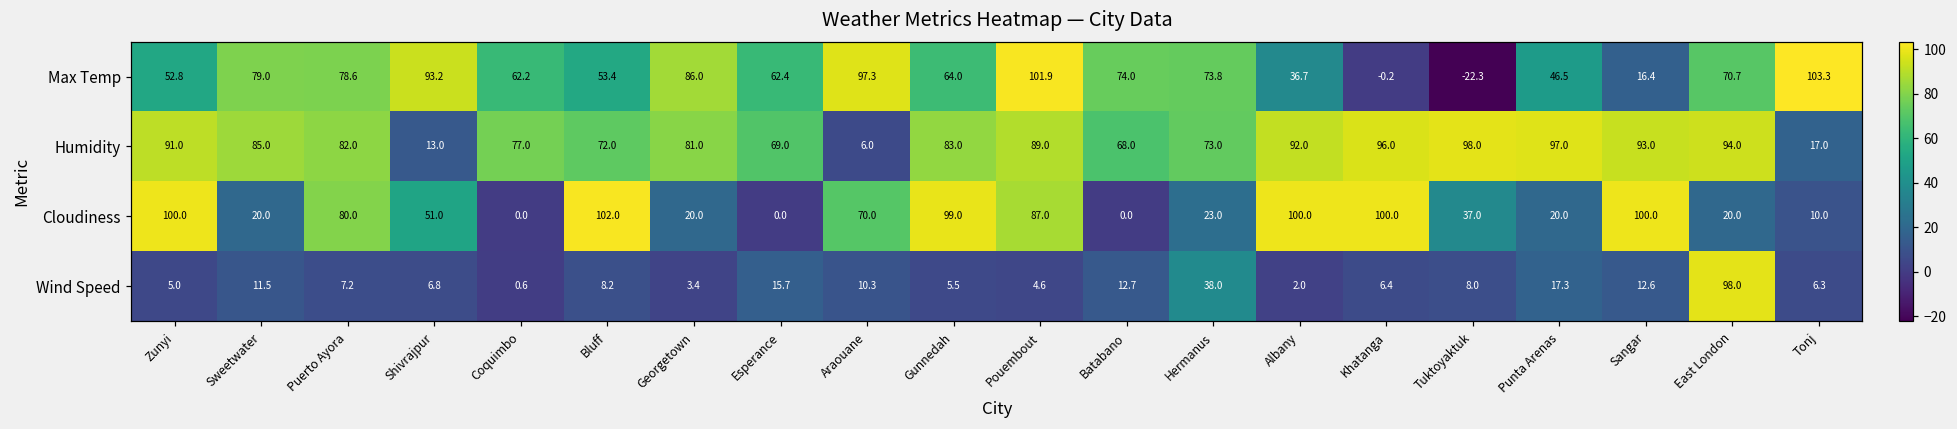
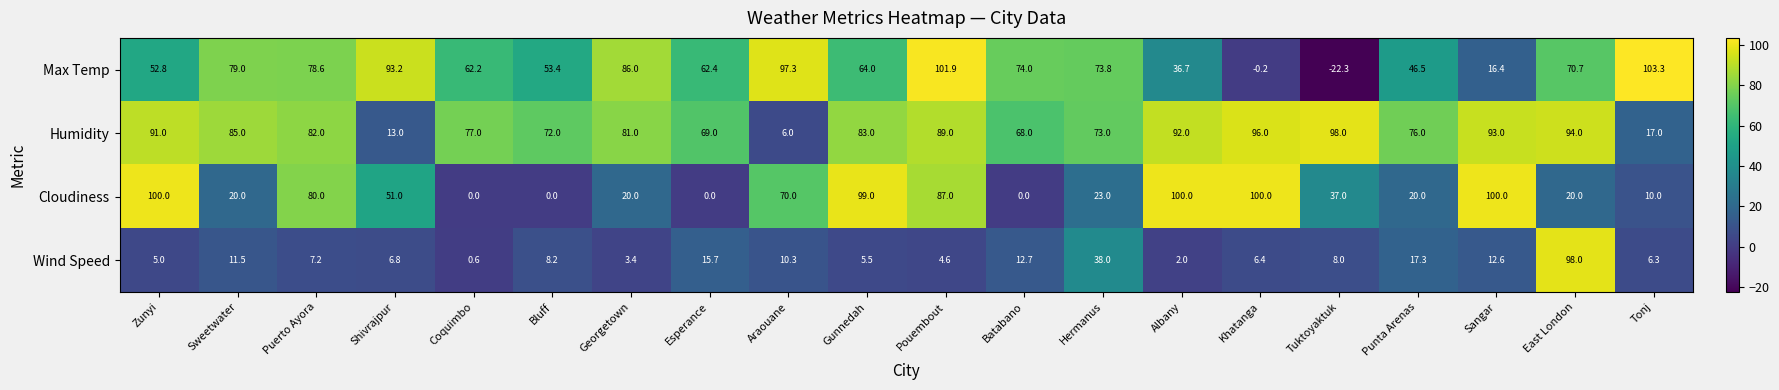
  {
    "Max Temp": {
      "Zunyi": 52.8,
      "Sweetwater": 79.0,
      "Puerto Ayora": 78.6,
      "Shivrajpur": 93.2,
      "Coquimbo": 62.2,
      "Bluff": 53.4,
      "Georgetown": 86.0,
      "Esperance": 62.4,
      "Araouane": 97.3,
      "Gunnedah": 64.0,
      "Pouembout": 101.9,
      "Batabano": 74.0,
      "Hermanus": 73.8,
      "Albany": 36.7,
      "Khatanga": -0.2,
      "Tuktoyaktuk": -22.3,
      "Punta Arenas": 46.5,
      "Sangar": 16.4,
      "East London": 70.7,
      "Tonj": 103.3
    },
    "Humidity": {
      "Zunyi": 91.0,
      "Sweetwater": 85.0,
      "Puerto Ayora": 82.0,
      "Shivrajpur": 13.0,
      "Coquimbo": 77.0,
      "Bluff": 72.0,
      "Georgetown": 81.0,
      "Esperance": 69.0,
      "Araouane": 6.0,
      "Gunnedah": 83.0,
      "Pouembout": 89.0,
      "Batabano": 68.0,
      "Hermanus": 73.0,
      "Albany": 92.0,
      "Khatanga": 96.0,
      "Tuktoyaktuk": 98.0,
-     "Punta Arenas": 97.0,
+     "Punta Arenas": 76.0,
      "Sangar": 93.0,
      "East London": 94.0,
      "Tonj": 17.0
    },
    "Cloudiness": {
      "Zunyi": 100.0,
      "Sweetwater": 20.0,
      "Puerto Ayora": 80.0,
      "Shivrajpur": 51.0,
      "Coquimbo": 0.0,
-     "Bluff": 102.0,
+     "Bluff": 0.0,
      "Georgetown": 20.0,
      "Esperance": 0.0,
      "Araouane": 70.0,
      "Gunnedah": 99.0,
      "Pouembout": 87.0,
      "Batabano": 0.0,
      "Hermanus": 23.0,
      "Albany": 100.0,
      "Khatanga": 100.0,
      "Tuktoyaktuk": 37.0,
      "Punta Arenas": 20.0,
      "Sangar": 100.0,
      "East London": 20.0,
      "Tonj": 10.0
    },
    "Wind Speed": {
      "Zunyi": 5.0,
      "Sweetwater": 11.5,
      "Puerto Ayora": 7.2,
      "Shivrajpur": 6.8,
      "Coquimbo": 0.6,
      "Bluff": 8.2,
      "Georgetown": 3.4,
      "Esperance": 15.7,
      "Araouane": 10.3,
      "Gunnedah": 5.5,
      "Pouembout": 4.6,
      "Batabano": 12.7,
      "Hermanus": 38.0,
      "Albany": 2.0,
      "Khatanga": 6.4,
      "Tuktoyaktuk": 8.0,
      "Punta Arenas": 17.3,
      "Sangar": 12.6,
      "East London": 98.0,
      "Tonj": 6.3
    }
  }
